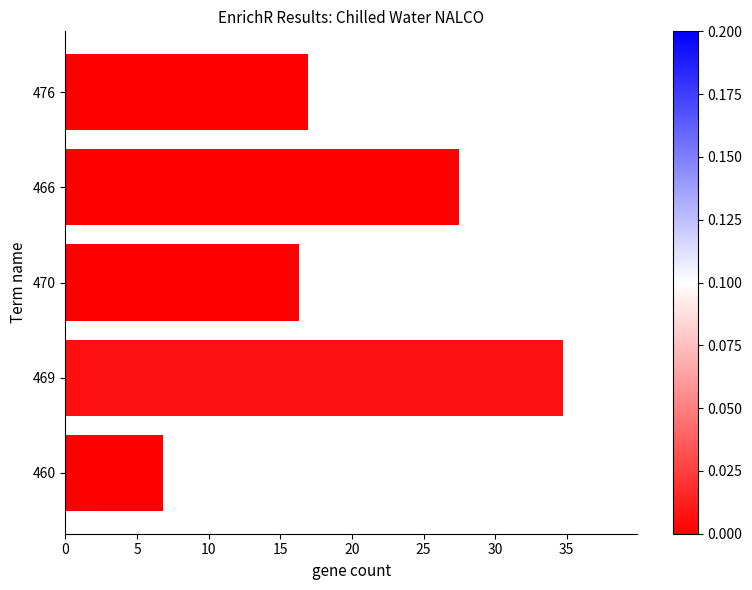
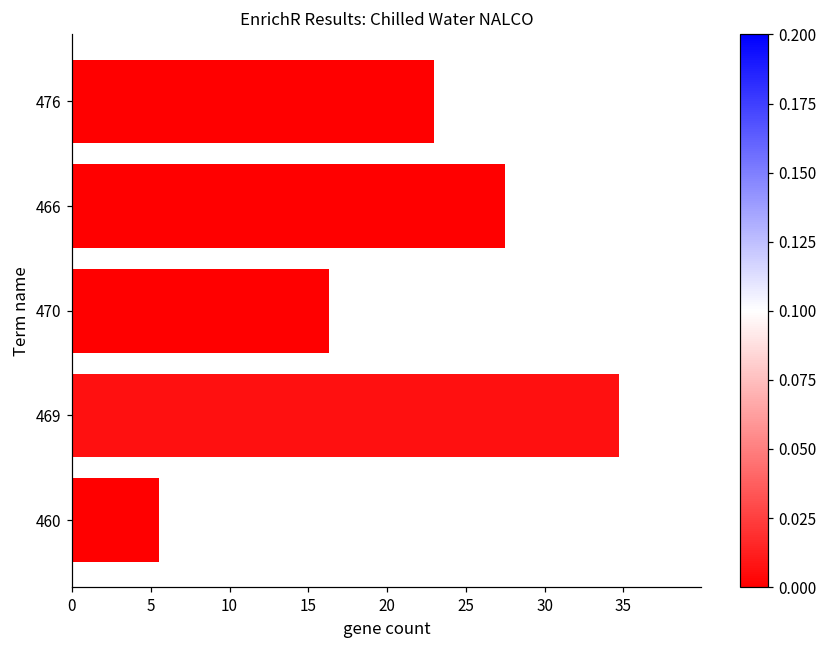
  {
-   "476": 16.9,
+   "476": 23.0,
    "466": 27.5,
    "470": 16.3,
    "469": 34.7,
-   "460": 6.8
+   "460": 5.5
  }
